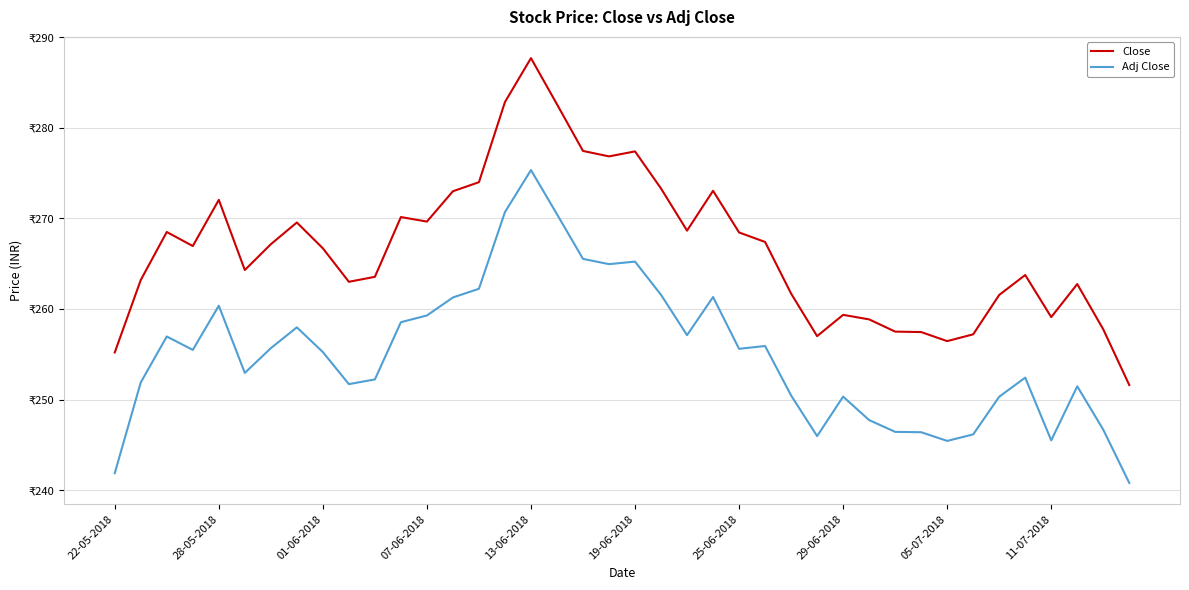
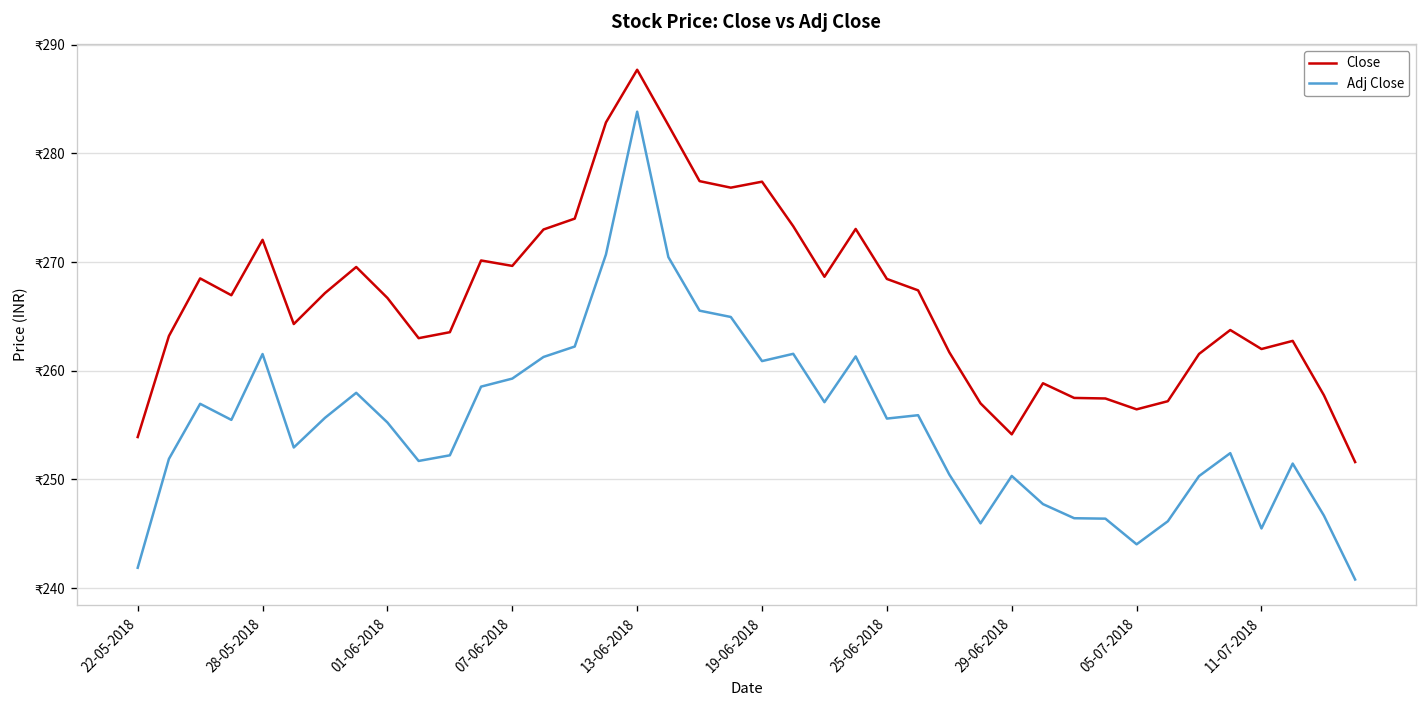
  {
    "Close": {
-     "22-05-2018": "₹255",
+     "22-05-2018": "₹254",
      "28-05-2018": "₹272",
      "01-06-2018": "₹267",
      "07-06-2018": "₹270",
      "13-06-2018": "₹288",
      "19-06-2018": "₹277",
      "25-06-2018": "₹268",
-     "29-06-2018": "₹259",
+     "29-06-2018": "₹254",
      "05-07-2018": "₹256",
-     "11-07-2018": "₹259"
+     "11-07-2018": "₹262"
    },
    "Adj Close": {
      "22-05-2018": "₹242",
-     "28-05-2018": "₹260",
+     "28-05-2018": "₹262",
      "01-06-2018": "₹255",
      "07-06-2018": "₹259",
-     "13-06-2018": "₹275",
-     "19-06-2018": "₹265",
+     "13-06-2018": "₹284",
+     "19-06-2018": "₹261",
      "25-06-2018": "₹256",
      "29-06-2018": "₹250",
-     "05-07-2018": "₹245",
+     "05-07-2018": "₹244",
      "11-07-2018": "₹245"
    }
  }
